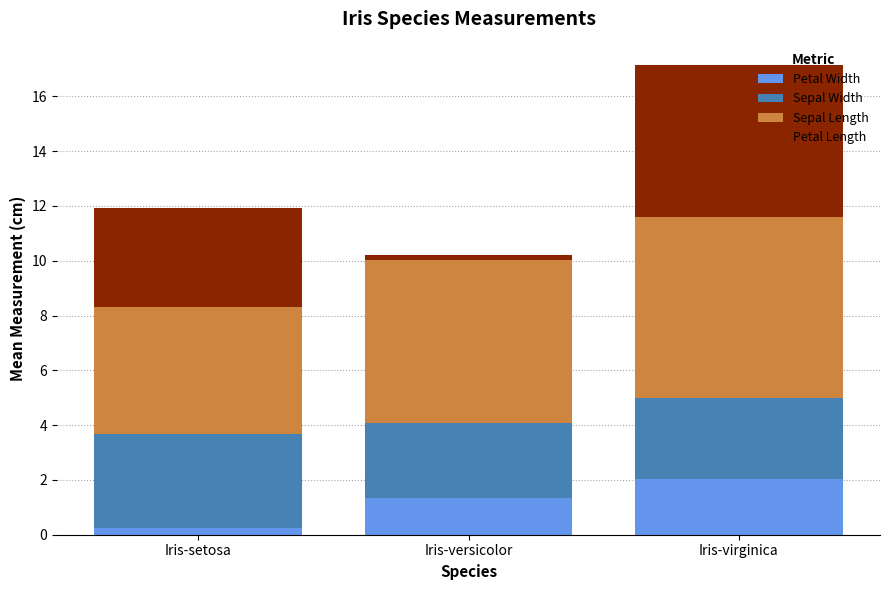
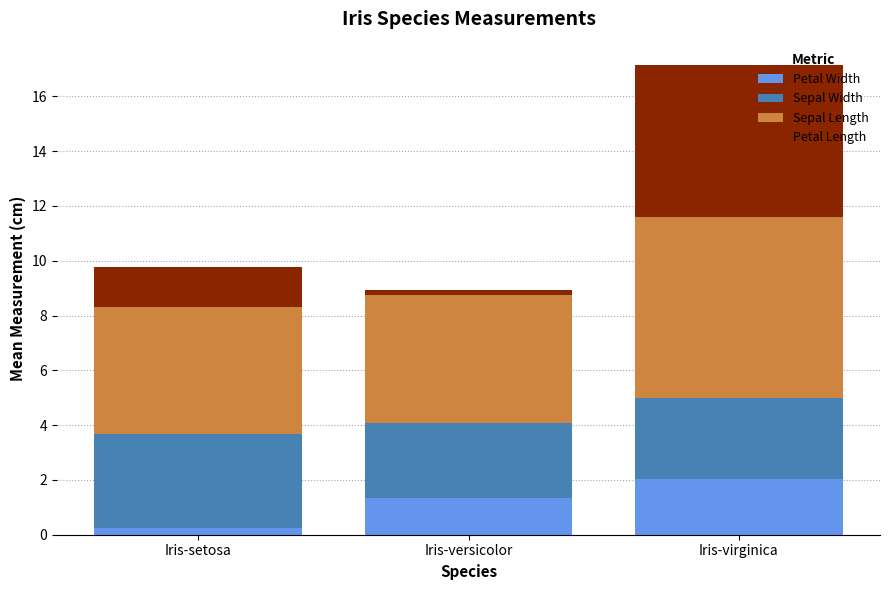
  {
    "Petal Width": {
      "Iris-setosa": 0.2,
      "Iris-versicolor": 1.3,
      "Iris-virginica": 2.0
    },
    "Sepal Width": {
      "Iris-setosa": 3.4,
      "Iris-versicolor": 2.8,
      "Iris-virginica": 3.0
    },
    "Sepal Length": {
      "Iris-setosa": 4.7,
-     "Iris-versicolor": 5.9,
+     "Iris-versicolor": 4.6,
      "Iris-virginica": 6.6
    },
    "Petal Length": {
-     "Iris-setosa": 3.6,
+     "Iris-setosa": 1.5,
      "Iris-versicolor": 0.2,
      "Iris-virginica": 5.6
    }
  }
